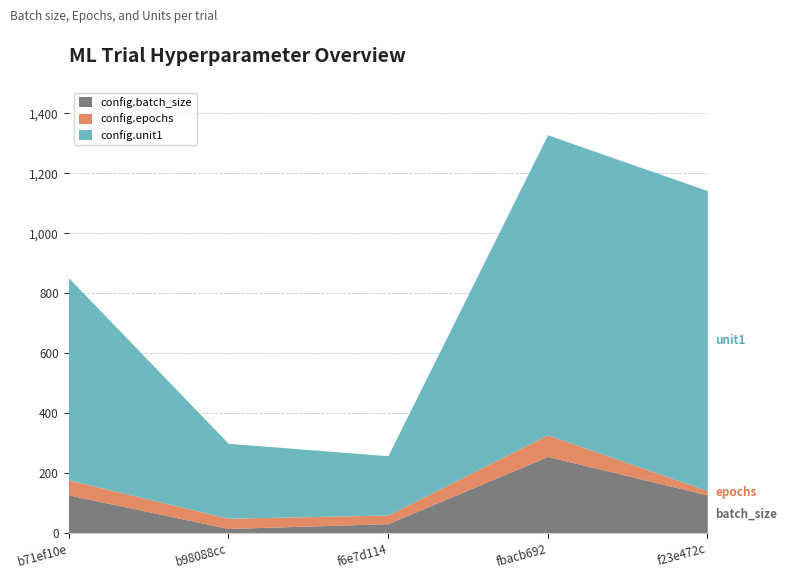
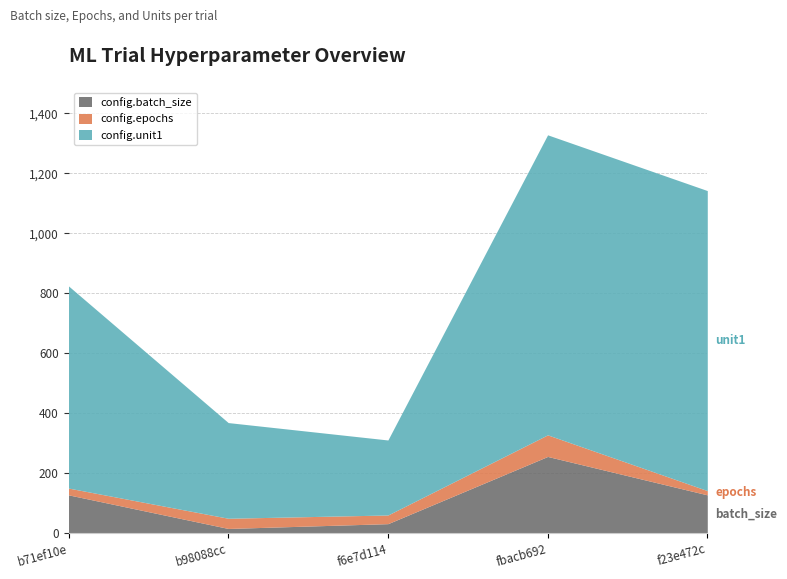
  {
    "config.batch_size": {
      "b71ef10e": "130",
      "b98088cc": "20",
      "f6e7d114": "30",
      "fbacb692": "260",
      "f23e472c": "130"
    },
    "config.epochs": {
-     "b71ef10e": "50",
+     "b71ef10e": "20",
      "b98088cc": "30",
      "f6e7d114": "30",
      "fbacb692": "70",
      "f23e472c": "10"
    },
    "config.unit1": {
      "b71ef10e": "670",
-     "b98088cc": "250",
-     "f6e7d114": "200",
+     "b98088cc": "320",
+     "f6e7d114": "250",
      "fbacb692": "1,000",
      "f23e472c": "1,000"
    }
  }
